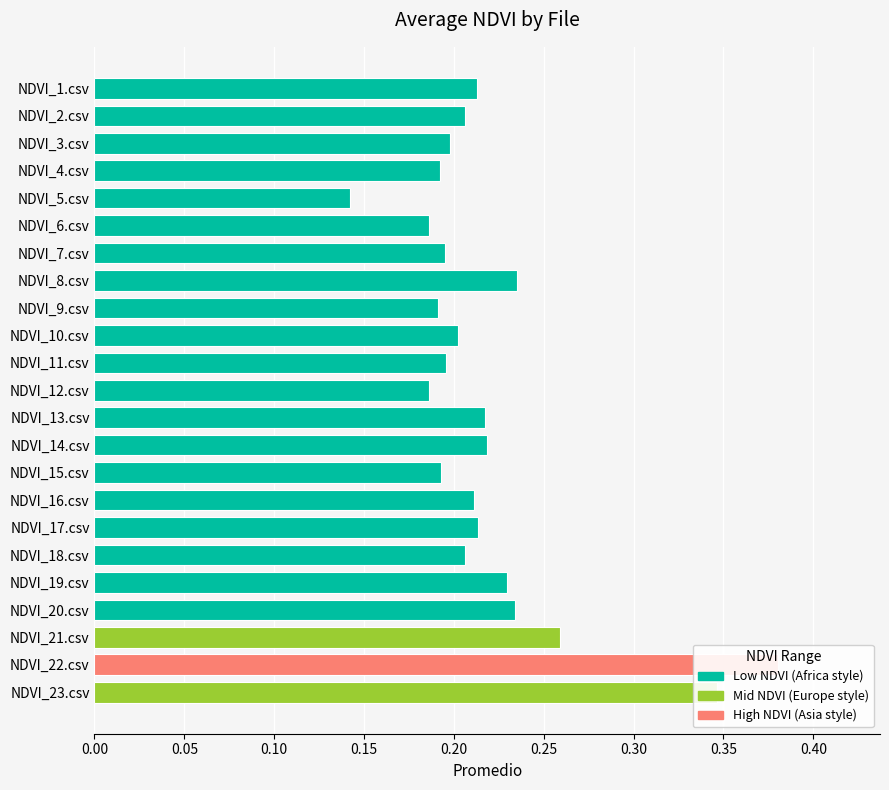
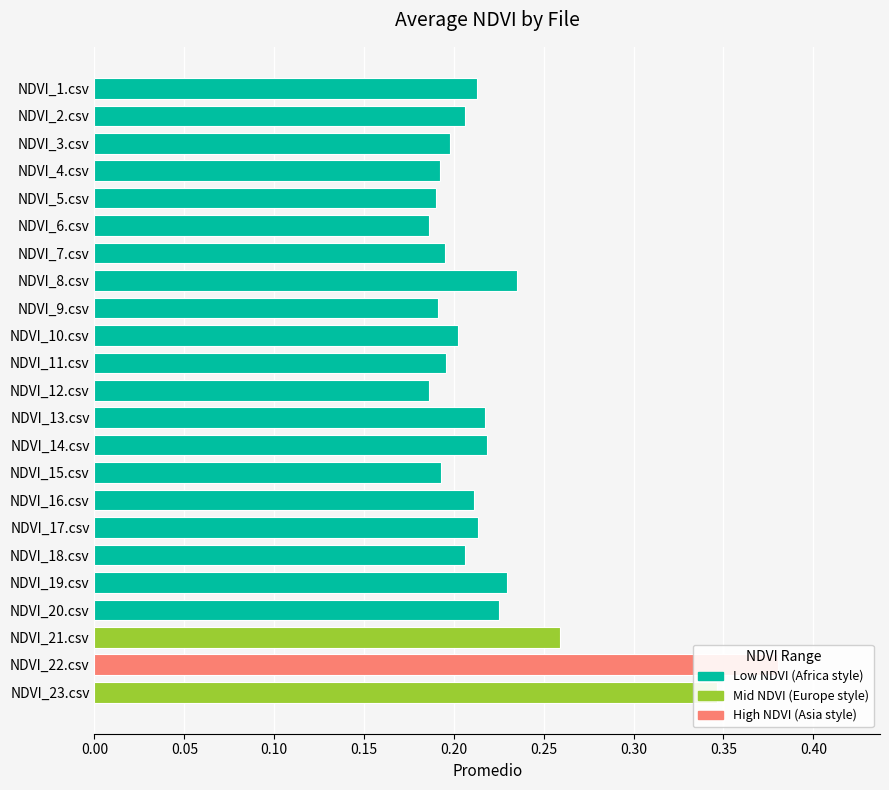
  {
    "NDVI_1.csv": 0.213,
    "NDVI_2.csv": 0.206,
    "NDVI_3.csv": 0.198,
    "NDVI_4.csv": 0.192,
-   "NDVI_5.csv": 0.142,
+   "NDVI_5.csv": 0.190,
    "NDVI_6.csv": 0.186,
    "NDVI_7.csv": 0.195,
    "NDVI_8.csv": 0.235,
    "NDVI_9.csv": 0.191,
    "NDVI_10.csv": 0.202,
    "NDVI_11.csv": 0.195,
    "NDVI_12.csv": 0.186,
    "NDVI_13.csv": 0.217,
    "NDVI_14.csv": 0.219,
    "NDVI_15.csv": 0.193,
    "NDVI_16.csv": 0.211,
    "NDVI_17.csv": 0.213,
    "NDVI_18.csv": 0.206,
    "NDVI_19.csv": 0.230,
-   "NDVI_20.csv": 0.234,
+   "NDVI_20.csv": 0.225,
    "NDVI_21.csv": 0.259
  }
